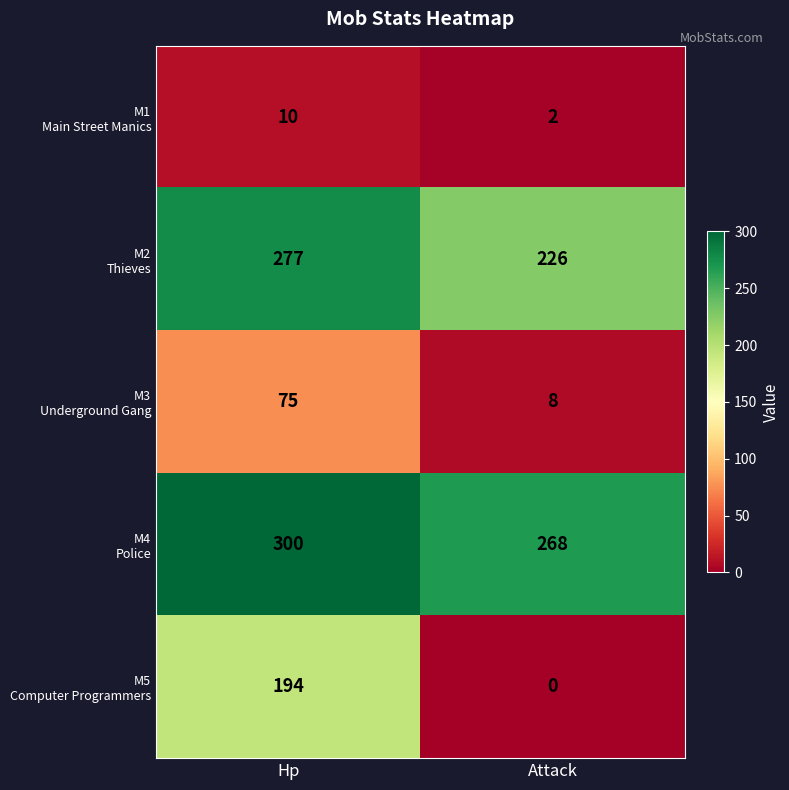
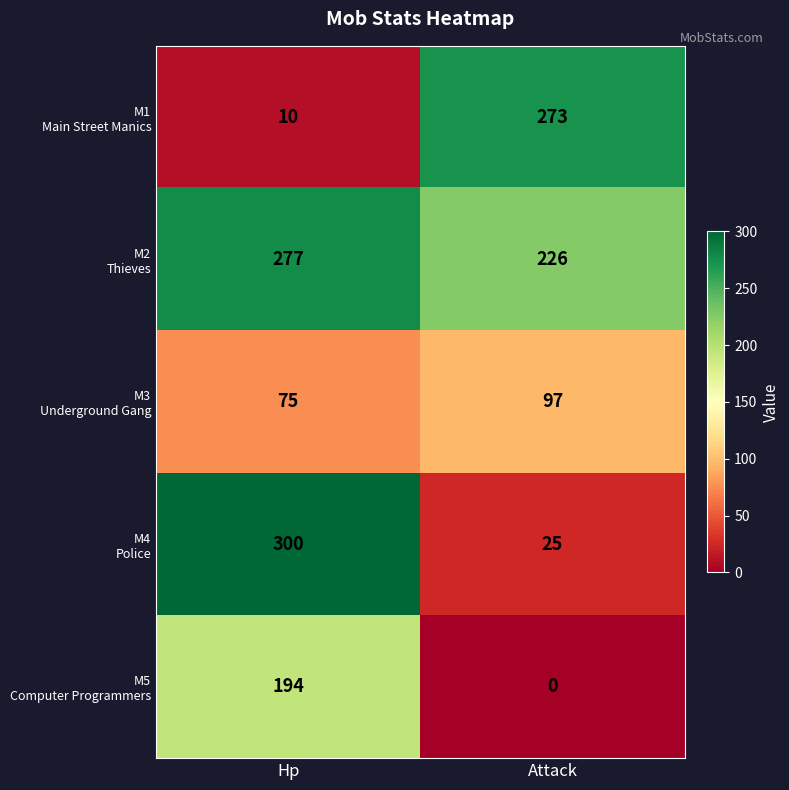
  {
    "M1 Main Street Manics": {
      "Hp": 10,
-     "Attack": 2
+     "Attack": 273
    },
    "M2 Thieves": {
      "Hp": 277,
      "Attack": 226
    },
    "M3 Underground Gang": {
      "Hp": 75,
-     "Attack": 8
+     "Attack": 97
    },
    "M4 Police": {
      "Hp": 300,
-     "Attack": 268
+     "Attack": 25
    },
    "M5 Computer Programmers": {
      "Hp": 194,
      "Attack": 0
    }
  }
